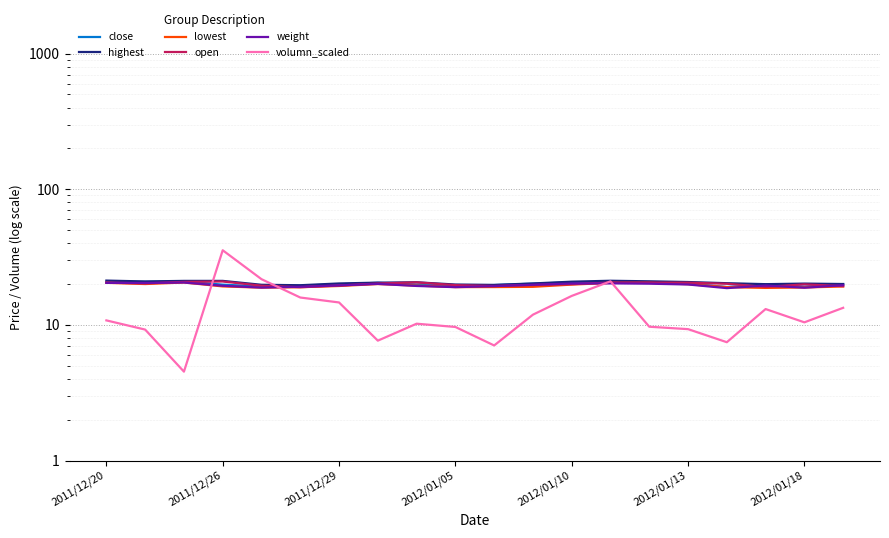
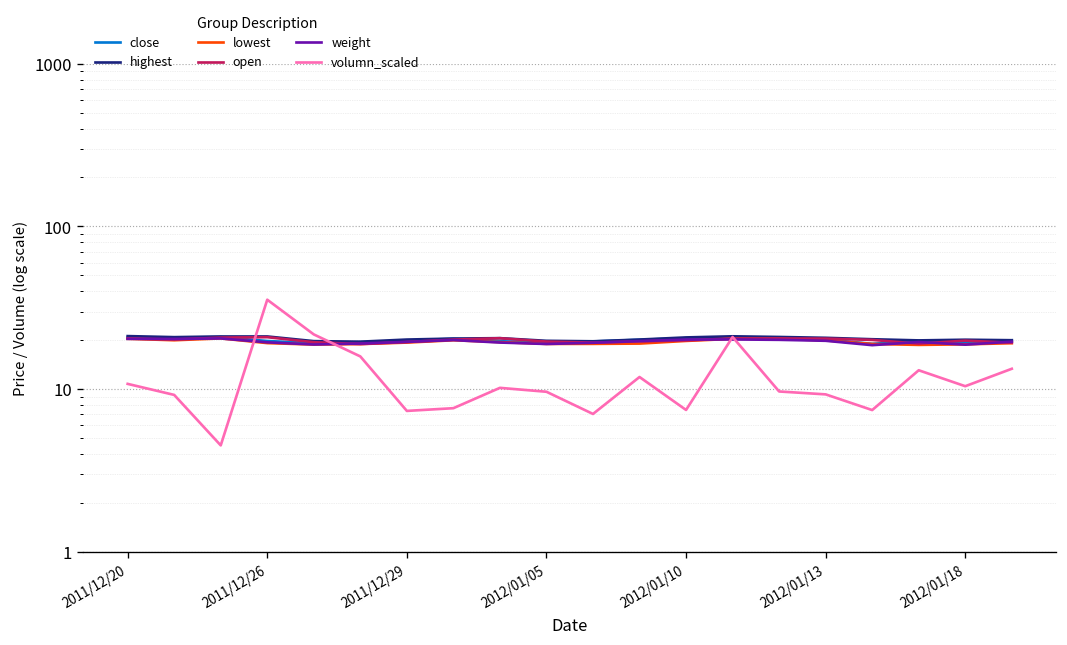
  {
    "volumn_scaled": {
      "2011/12/20": 11,
      "2011/12/26": 35,
-     "2011/12/29": 15,
+     "2011/12/29": 7,
      "2012/01/05": 10,
-     "2012/01/10": 16,
+     "2012/01/10": 7,
      "2012/01/13": 9,
      "2012/01/18": 10
    }
  }
